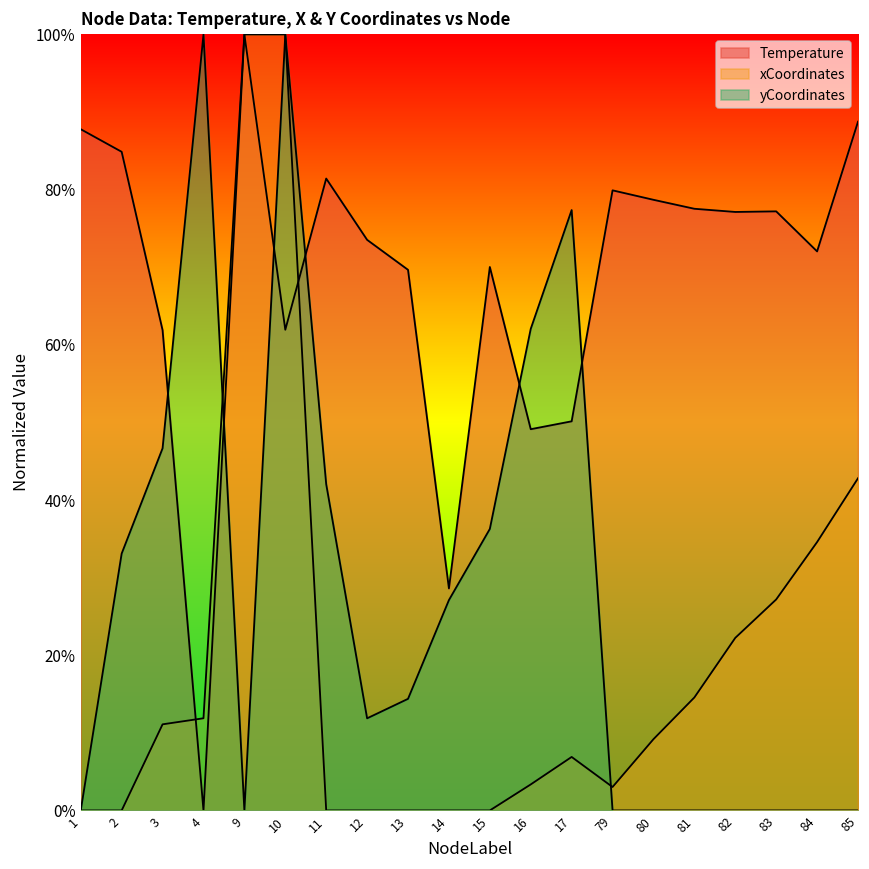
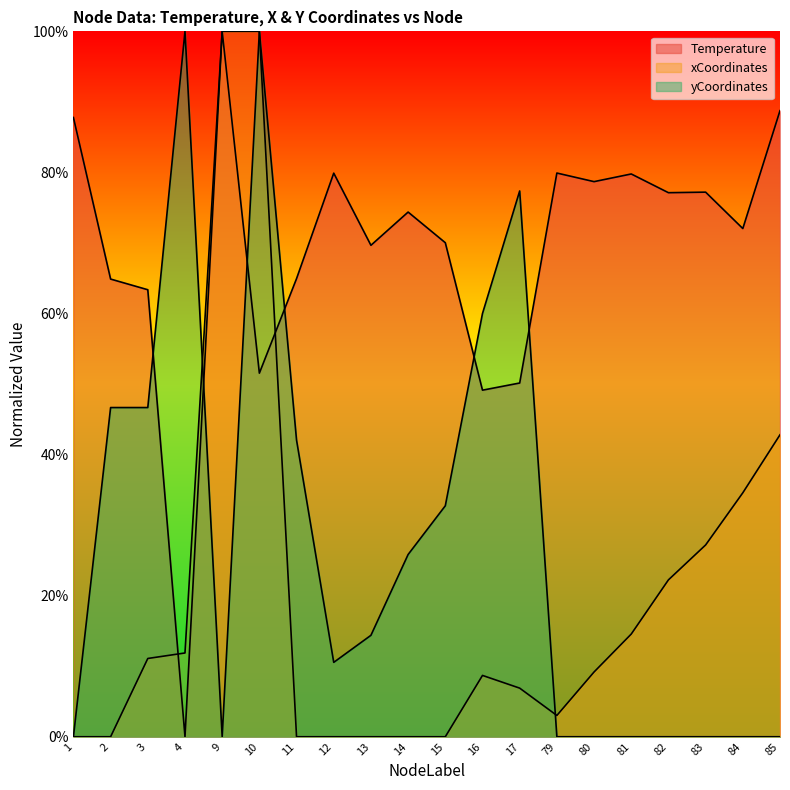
  {
    "Temperature": {
      "1": "88%",
-     "2": "85%",
-     "3": "62%",
+     "2": "65%",
+     "3": "63%",
      "4": "0%",
-     "10": "62%",
-     "11": "81%",
-     "12": "74%",
+     "10": "52%",
+     "11": "65%",
+     "12": "80%",
      "13": "70%",
-     "14": "29%",
+     "14": "74%",
      "15": "70%",
      "16": "49%",
      "17": "50%",
      "79": "80%",
      "80": "79%",
-     "81": "78%",
+     "81": "80%",
      "82": "77%",
      "83": "77%",
      "84": "72%",
      "85": "89%"
    },
    "xCoordinates": {
      "2": "0%",
      "3": "11%",
      "4": "12%",
      "11": "0%",
      "12": "0%",
      "13": "0%",
      "14": "0%",
      "15": "0%",
-     "16": "3%",
+     "16": "9%",
      "17": "7%",
      "79": "3%",
      "80": "9%",
      "81": "15%",
      "82": "22%",
      "83": "27%",
      "84": "35%",
      "85": "43%"
    },
    "yCoordinates": {
-     "2": "33%",
+     "2": "47%",
      "3": "47%",
      "4": "100%",
      "9": "0%",
      "11": "42%",
-     "12": "12%",
+     "12": "11%",
      "13": "14%",
-     "14": "27%",
-     "15": "36%",
-     "16": "62%",
+     "14": "26%",
+     "15": "33%",
+     "16": "60%",
      "17": "77%",
      "79": "0%",
      "80": "0%",
      "81": "0%",
      "82": "0%",
      "83": "0%",
      "84": "0%",
      "85": "0%"
    }
  }
